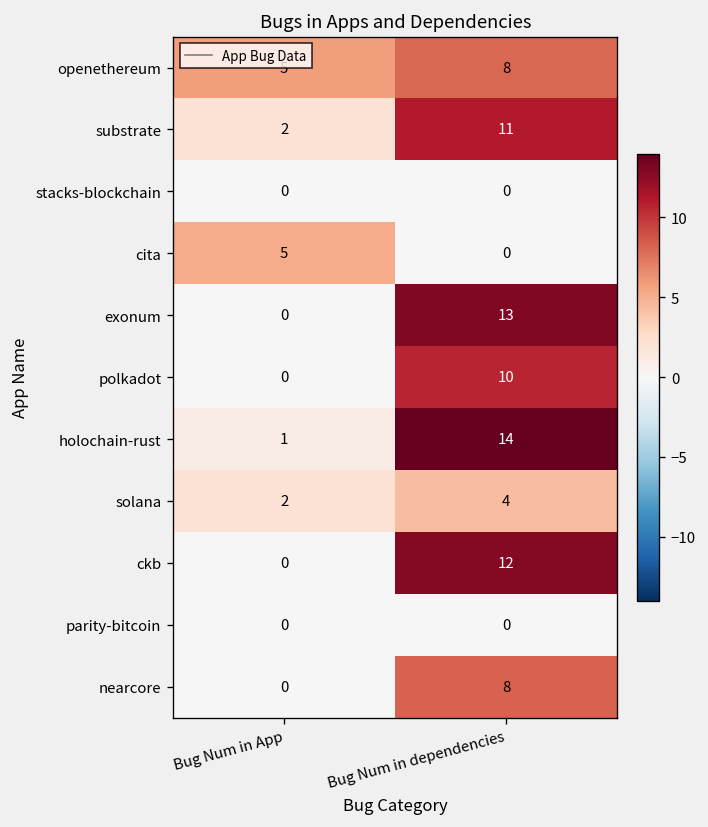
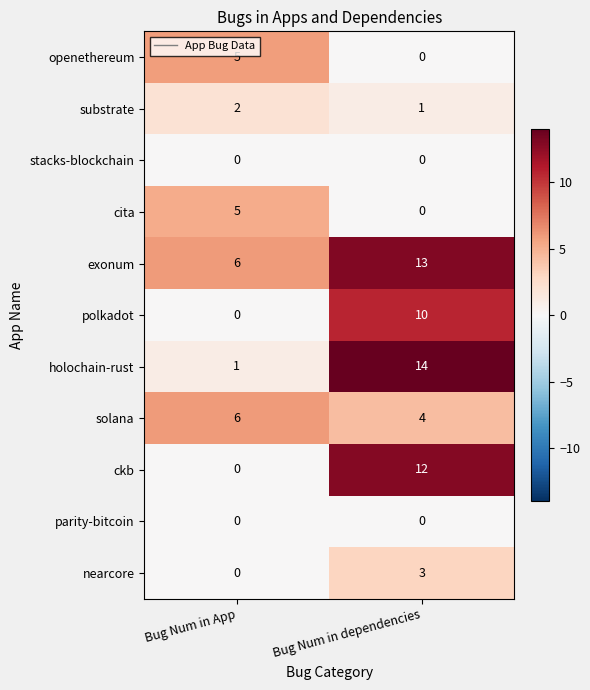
  {
    "openethereum": {
-     "Bug Num in dependencies": 8
+     "Bug Num in dependencies": 0
    },
    "substrate": {
      "Bug Num in App": 2,
-     "Bug Num in dependencies": 11
+     "Bug Num in dependencies": 1
    },
    "stacks-blockchain": {
      "Bug Num in App": 0,
      "Bug Num in dependencies": 0
    },
    "cita": {
      "Bug Num in App": 5,
      "Bug Num in dependencies": 0
    },
    "exonum": {
-     "Bug Num in App": 0,
+     "Bug Num in App": 6,
      "Bug Num in dependencies": 13
    },
    "polkadot": {
      "Bug Num in App": 0,
      "Bug Num in dependencies": 10
    },
    "holochain-rust": {
      "Bug Num in App": 1,
      "Bug Num in dependencies": 14
    },
    "solana": {
-     "Bug Num in App": 2,
+     "Bug Num in App": 6,
      "Bug Num in dependencies": 4
    },
    "ckb": {
      "Bug Num in App": 0,
      "Bug Num in dependencies": 12
    },
    "parity-bitcoin": {
      "Bug Num in App": 0,
      "Bug Num in dependencies": 0
    },
    "nearcore": {
      "Bug Num in App": 0,
-     "Bug Num in dependencies": 8
+     "Bug Num in dependencies": 3
    }
  }
